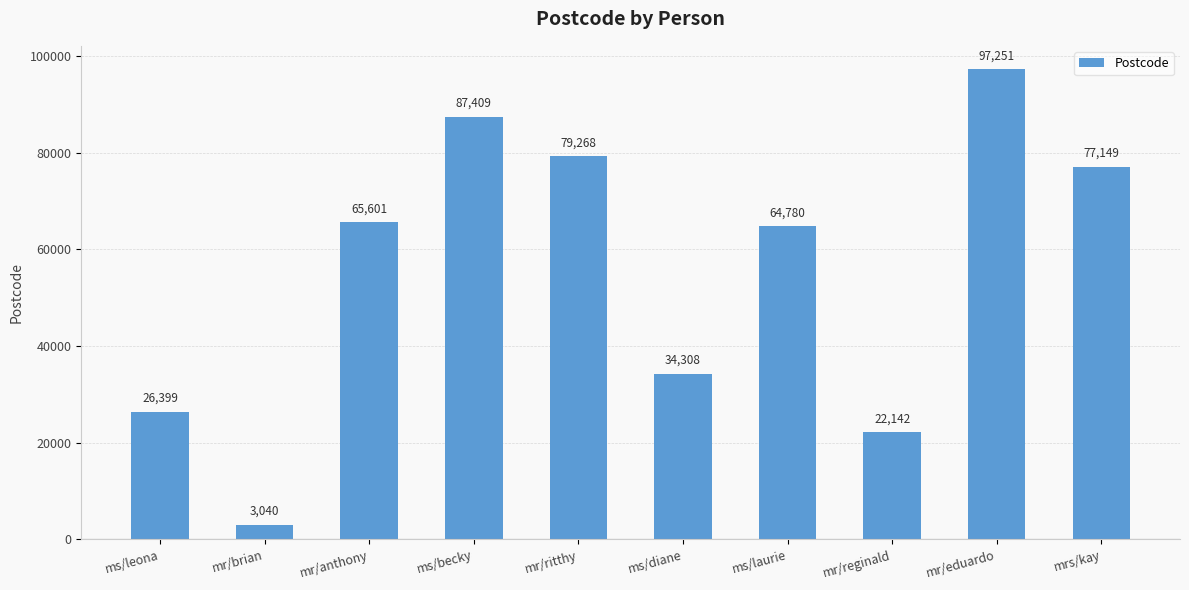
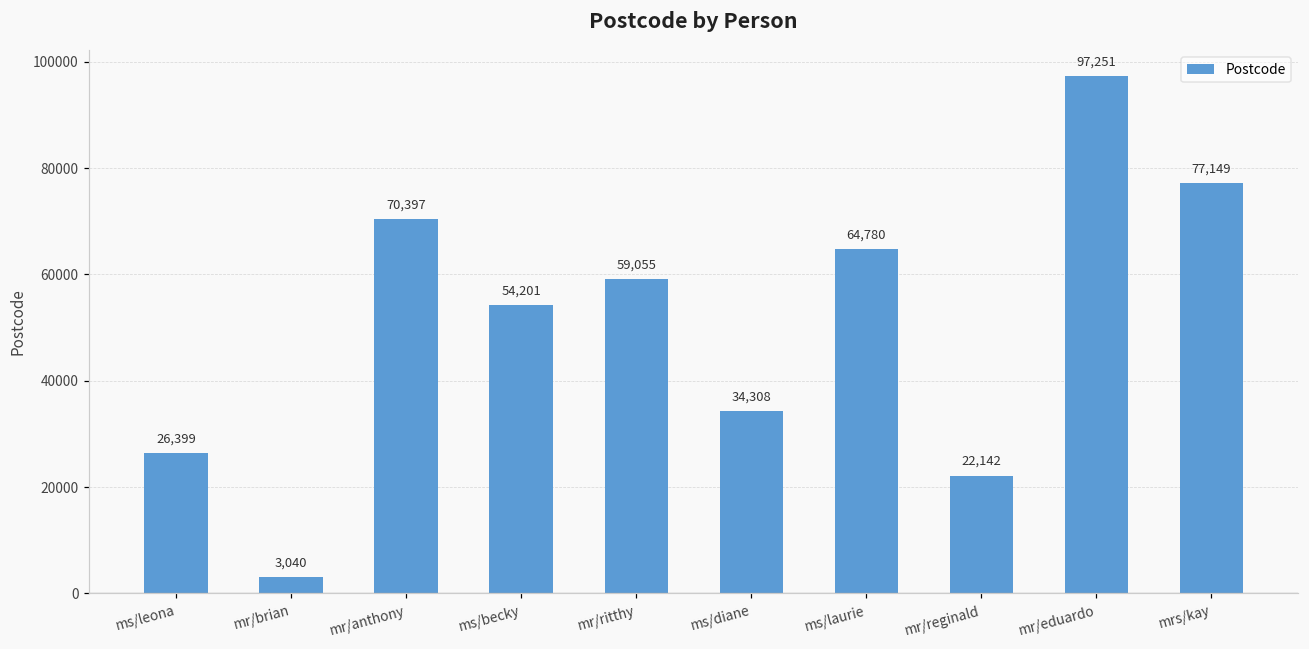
  {
    "ms/leona": "26,399",
    "mr/brian": "3,040",
-   "mr/anthony": "65,601",
-   "ms/becky": "87,409",
-   "mr/ritthy": "79,268",
+   "mr/anthony": "70,397",
+   "ms/becky": "54,201",
+   "mr/ritthy": "59,055",
    "ms/diane": "34,308",
    "ms/laurie": "64,780",
    "mr/reginald": "22,142",
    "mr/eduardo": "97,251",
    "mrs/kay": "77,149"
  }
